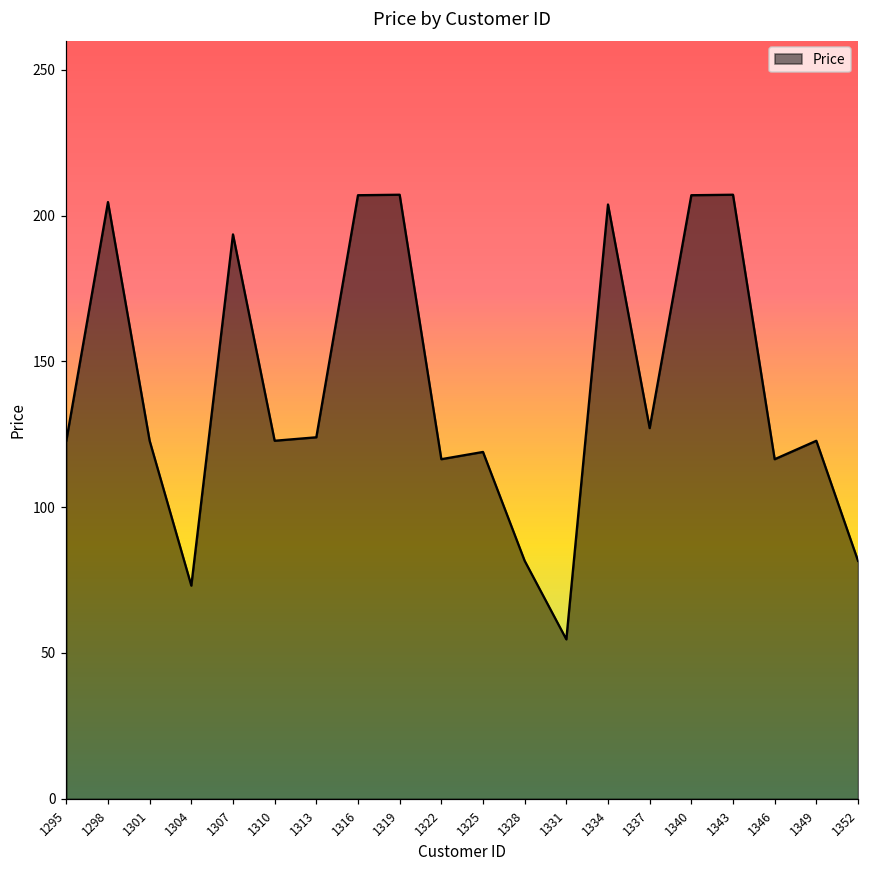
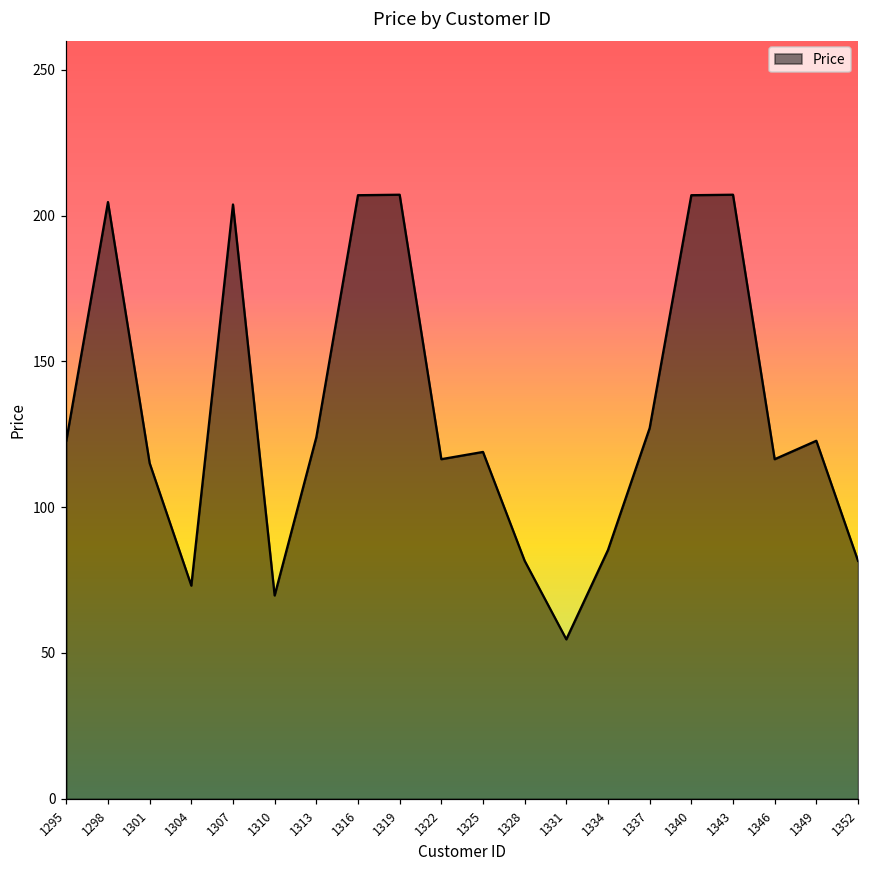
  {
    "1295": 123,
    "1298": 205,
-   "1301": 123,
+   "1301": 115,
    "1304": 73,
-   "1307": 194,
-   "1310": 123,
+   "1307": 204,
+   "1310": 70,
    "1313": 124,
    "1316": 207,
    "1319": 207,
    "1322": 116,
    "1325": 119,
    "1328": 82,
    "1331": 55,
-   "1334": 204,
+   "1334": 85,
    "1337": 127,
    "1340": 207,
    "1343": 207,
    "1346": 116,
    "1349": 123,
    "1352": 82
  }
